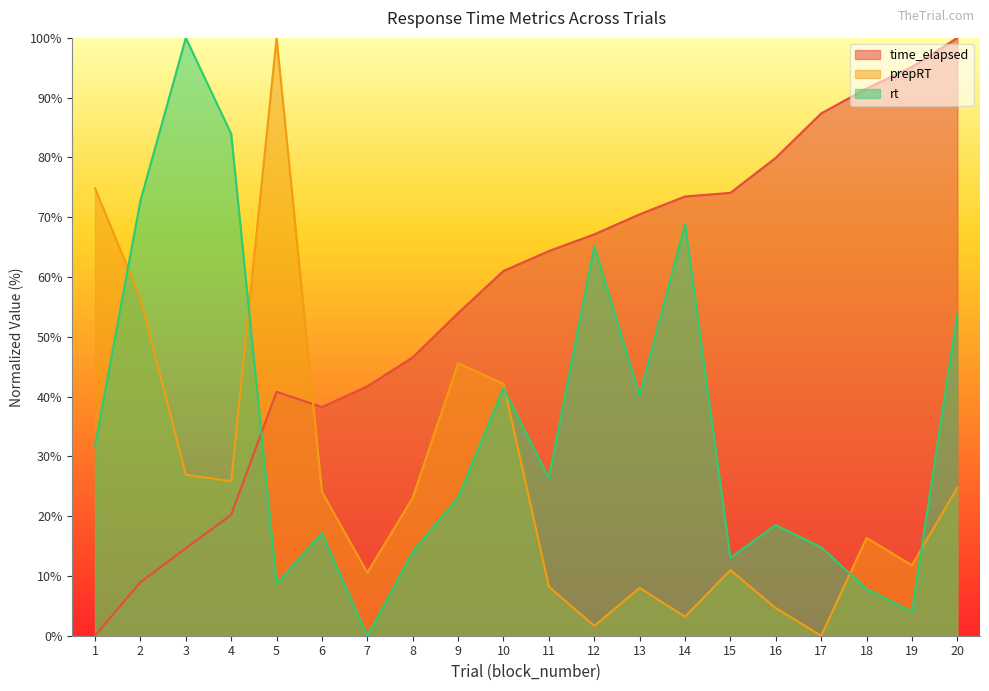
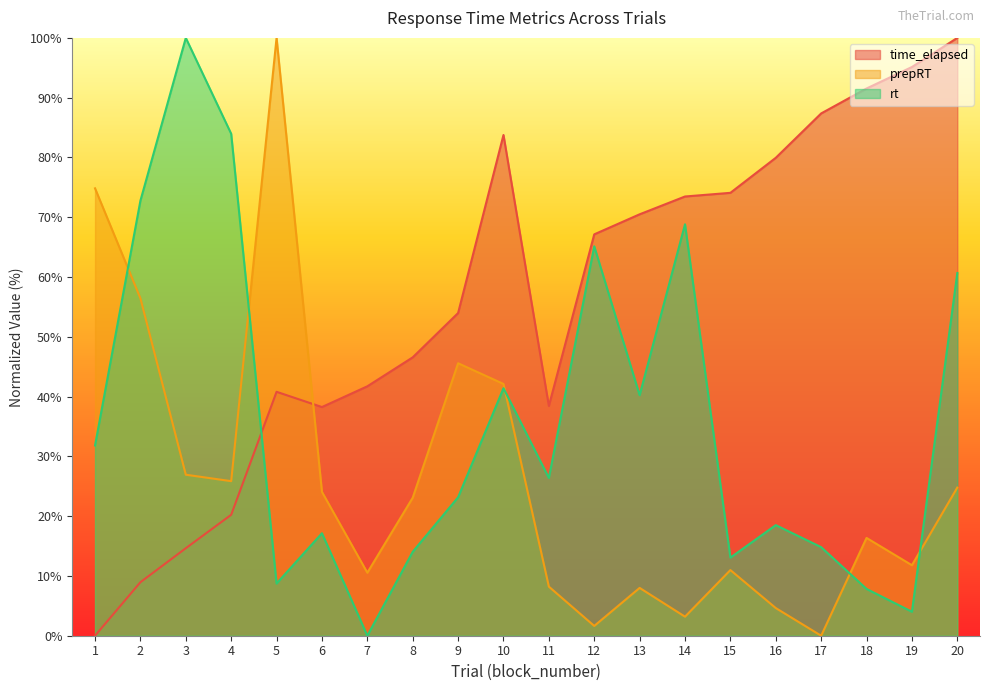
  {
    "time_elapsed": {
      "1": "0%",
      "2": "9%",
      "3": "15%",
      "4": "20%",
      "5": "41%",
      "6": "38%",
      "7": "42%",
      "8": "47%",
      "9": "54%",
-     "10": "61%",
-     "11": "64%",
+     "10": "84%",
+     "11": "38%",
      "12": "67%",
      "13": "70%",
      "14": "73%",
      "15": "74%",
      "16": "80%",
      "17": "87%",
      "20": "100%"
    },
    "prepRT": {
      "1": "75%",
      "2": "56%",
      "3": "27%",
      "4": "26%",
      "5": "100%",
      "6": "24%",
      "7": "11%",
      "8": "23%",
      "9": "46%",
      "10": "42%",
      "11": "8%",
      "12": "2%",
      "13": "8%",
      "14": "3%",
      "15": "11%",
      "16": "5%",
      "17": "0%",
      "18": "16%",
      "19": "12%",
      "20": "25%"
    },
    "rt": {
      "1": "32%",
      "2": "73%",
      "3": "100%",
      "4": "84%",
      "5": "9%",
      "6": "17%",
      "7": "0%",
      "8": "14%",
      "9": "23%",
      "10": "41%",
      "11": "26%",
      "12": "65%",
      "13": "40%",
      "14": "69%",
      "15": "13%",
      "16": "18%",
      "17": "15%",
      "18": "8%",
      "19": "4%",
-     "20": "54%"
+     "20": "61%"
    }
  }
